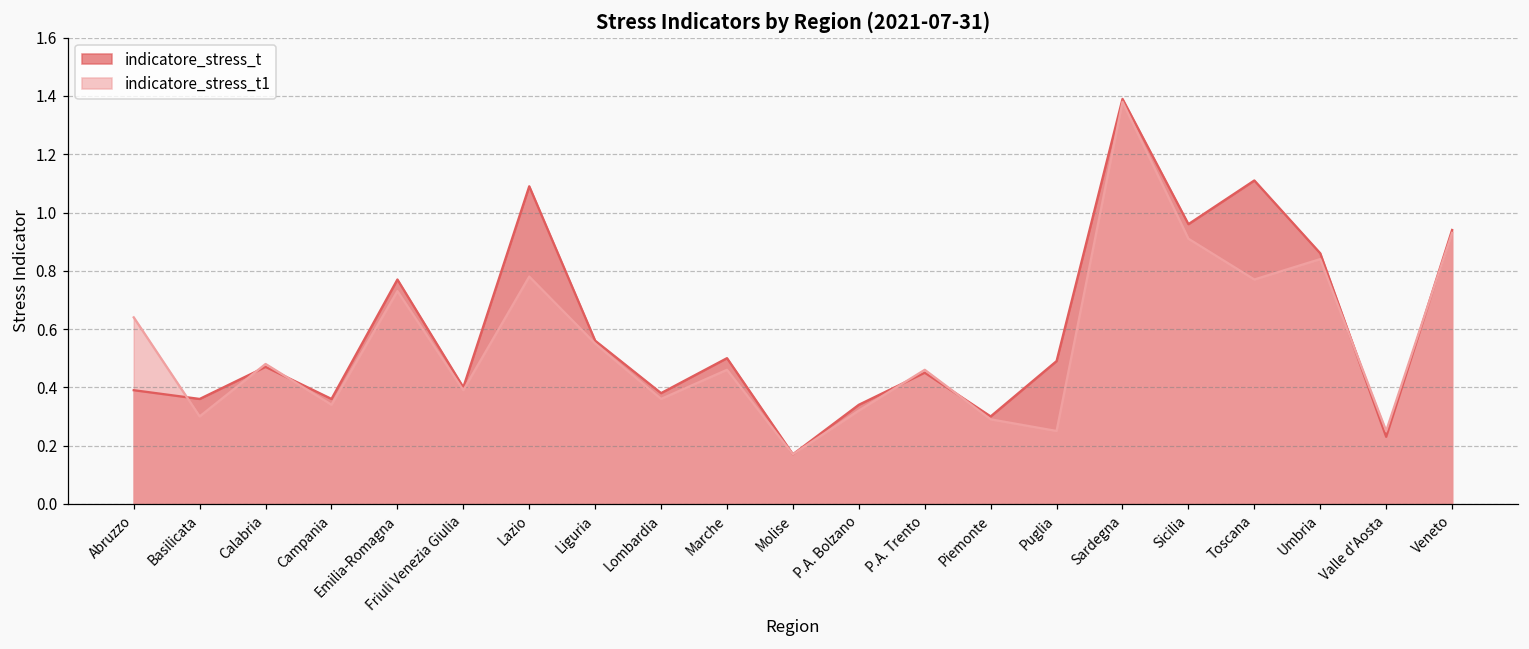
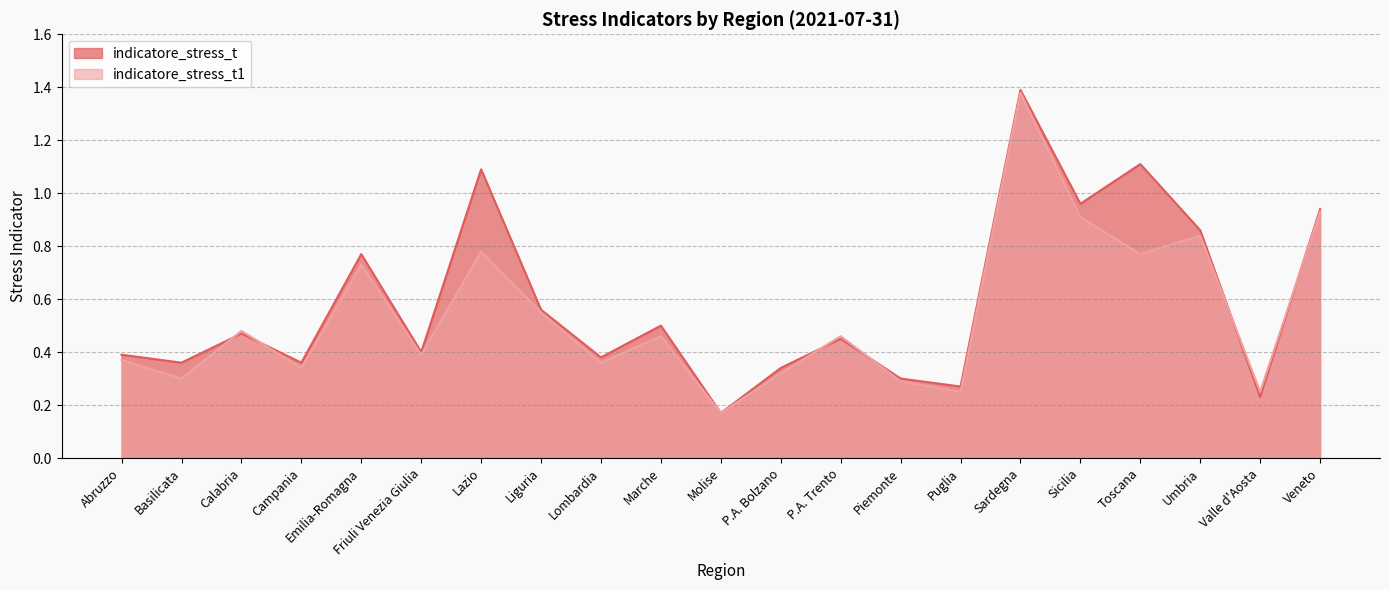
  {
    "indicatore_stress_t": {
      "Abruzzo": 0.39,
      "Basilicata": 0.36,
      "Calabria": 0.47,
      "Campania": 0.36,
      "Emilia-Romagna": 0.77,
      "Friuli Venezia Giulia": 0.40,
      "Lazio": 1.09,
      "Liguria": 0.56,
      "Lombardia": 0.38,
      "Marche": 0.50,
      "P.A. Bolzano": 0.34,
      "P.A. Trento": 0.45,
      "Piemonte": 0.30,
-     "Puglia": 0.49,
+     "Puglia": 0.27,
      "Sardegna": 1.39,
      "Sicilia": 0.96,
      "Toscana": 1.11,
      "Umbria": 0.86,
      "Valle d'Aosta": 0.23,
      "Veneto": 0.94
    },
    "indicatore_stress_t1": {
-     "Abruzzo": 0.64,
+     "Abruzzo": 0.37,
      "Basilicata": 0.30,
      "Calabria": 0.48,
      "Campania": 0.34,
      "Emilia-Romagna": 0.73,
      "Friuli Venezia Giulia": 0.39,
      "Lazio": 0.78,
      "Liguria": 0.55,
      "Lombardia": 0.36,
      "Marche": 0.46,
      "P.A. Bolzano": 0.32,
      "P.A. Trento": 0.46,
      "Piemonte": 0.29,
      "Puglia": 0.25,
      "Sardegna": 1.38,
      "Sicilia": 0.91,
      "Toscana": 0.77,
      "Umbria": 0.84,
      "Valle d'Aosta": 0.25,
      "Veneto": 0.93
    }
  }
